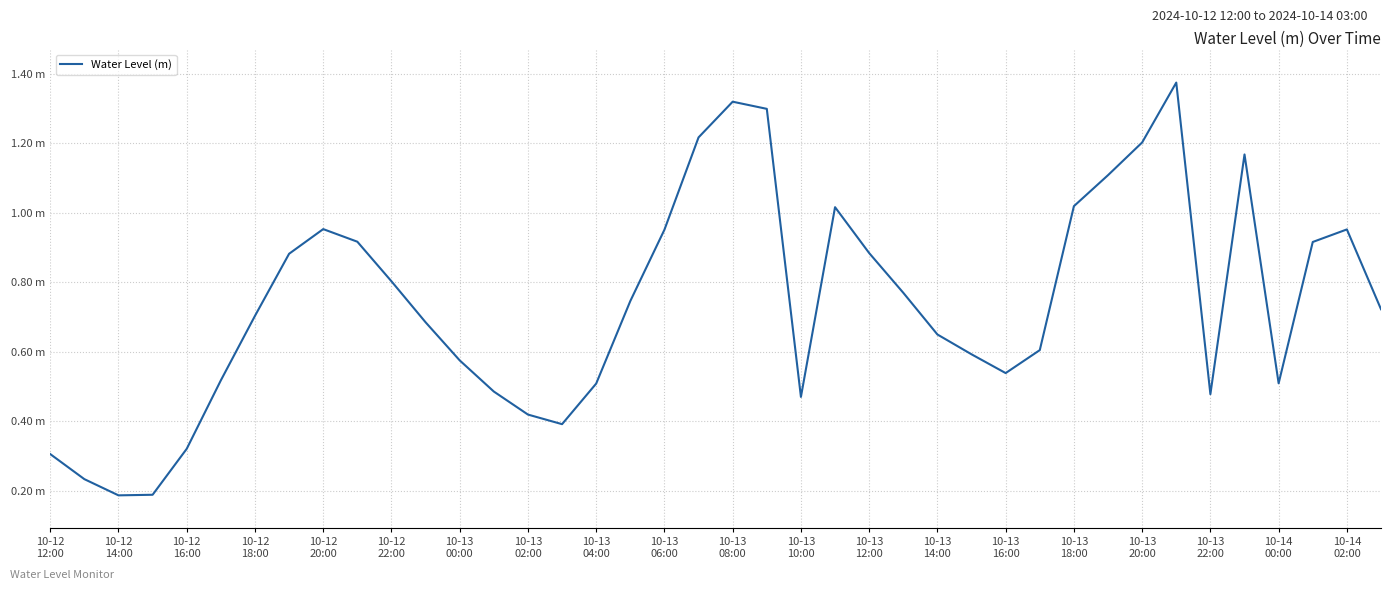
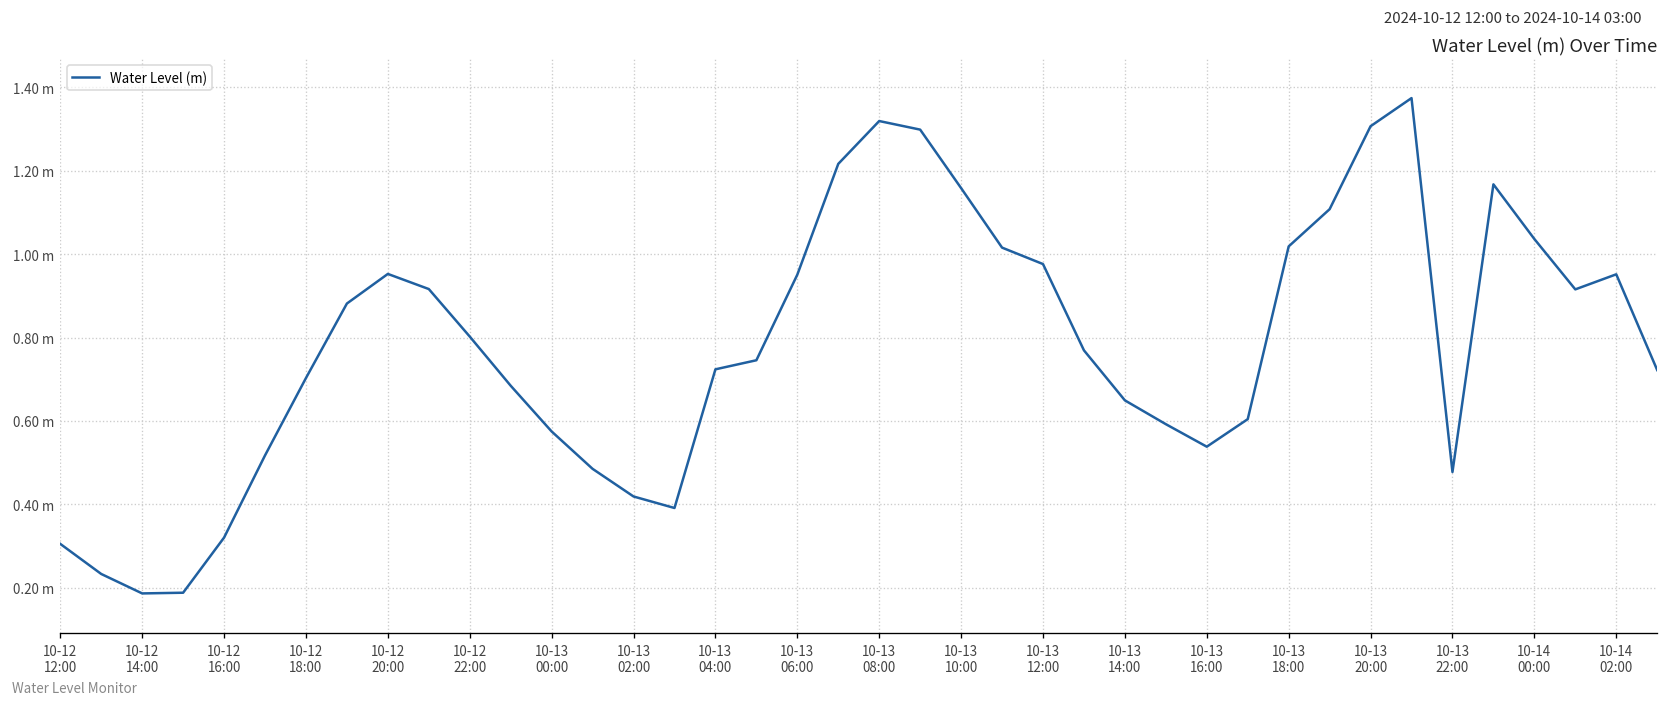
  {
    "10-12 12:00": "0.31 m",
    "10-12 14:00": "0.19 m",
    "10-12 16:00": "0.32 m",
    "10-12 18:00": "0.70 m",
    "10-12 20:00": "0.95 m",
    "10-12 22:00": "0.80 m",
    "10-13 00:00": "0.57 m",
    "10-13 02:00": "0.42 m",
-   "10-13 04:00": "0.51 m",
+   "10-13 04:00": "0.72 m",
    "10-13 06:00": "0.95 m",
    "10-13 08:00": "1.32 m",
-   "10-13 10:00": "0.47 m",
-   "10-13 12:00": "0.88 m",
+   "10-13 10:00": "1.16 m",
+   "10-13 12:00": "0.98 m",
    "10-13 14:00": "0.65 m",
    "10-13 16:00": "0.54 m",
    "10-13 18:00": "1.02 m",
-   "10-13 20:00": "1.20 m",
+   "10-13 20:00": "1.31 m",
    "10-13 22:00": "0.48 m",
-   "10-14 00:00": "0.51 m",
+   "10-14 00:00": "1.04 m",
    "10-14 02:00": "0.95 m"
  }
